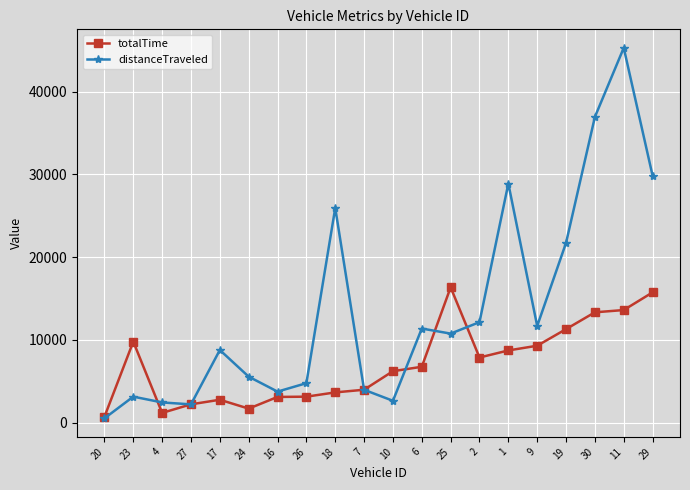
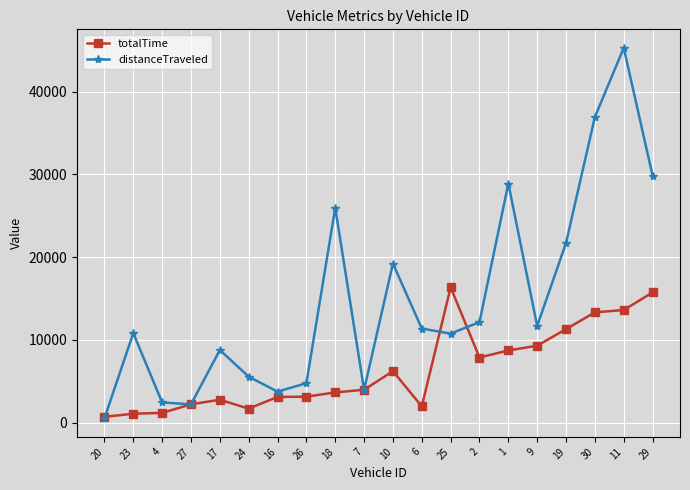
  {
    "totalTime": {
-     "23": 10000,
+     "23": 1000,
      "4": 1000,
      "17": 3000,
      "24": 2000,
      "16": 3000,
      "26": 3000,
      "18": 4000,
      "10": 6000,
-     "6": 7000,
+     "6": 2000,
      "25": 16000,
      "2": 8000,
      "1": 9000,
      "9": 9000,
      "19": 11000,
      "30": 13000,
      "11": 14000,
      "29": 16000
    },
    "distanceTraveled": {
-     "23": 3000,
+     "23": 11000,
      "4": 2000,
      "17": 9000,
      "24": 6000,
      "16": 4000,
      "26": 5000,
      "18": 26000,
-     "10": 3000,
+     "10": 19000,
      "6": 11000,
      "25": 11000,
      "2": 12000,
      "1": 29000,
      "9": 12000,
      "19": 22000,
      "30": 37000,
      "11": 45000,
      "29": 30000
    }
  }
